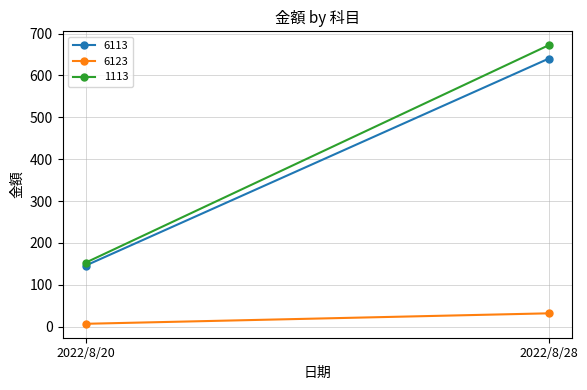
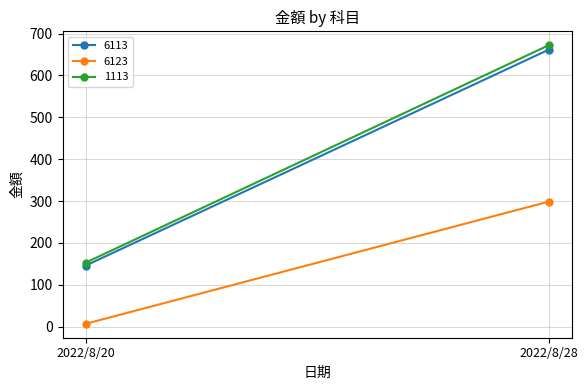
  {
    "6113": {
      "2022/8/20": 150,
-     "2022/8/28": 640
+     "2022/8/28": 660
    },
    "6123": {
      "2022/8/20": 10,
-     "2022/8/28": 30
+     "2022/8/28": 300
    },
    "1113": {
      "2022/8/20": 150,
      "2022/8/28": 670
    }
  }
